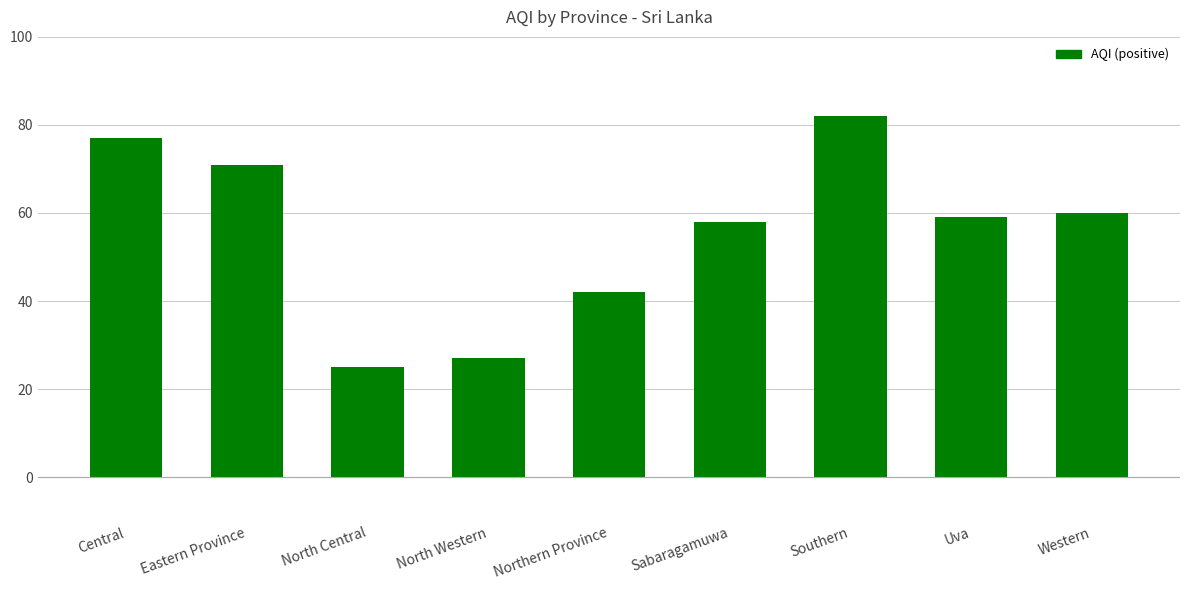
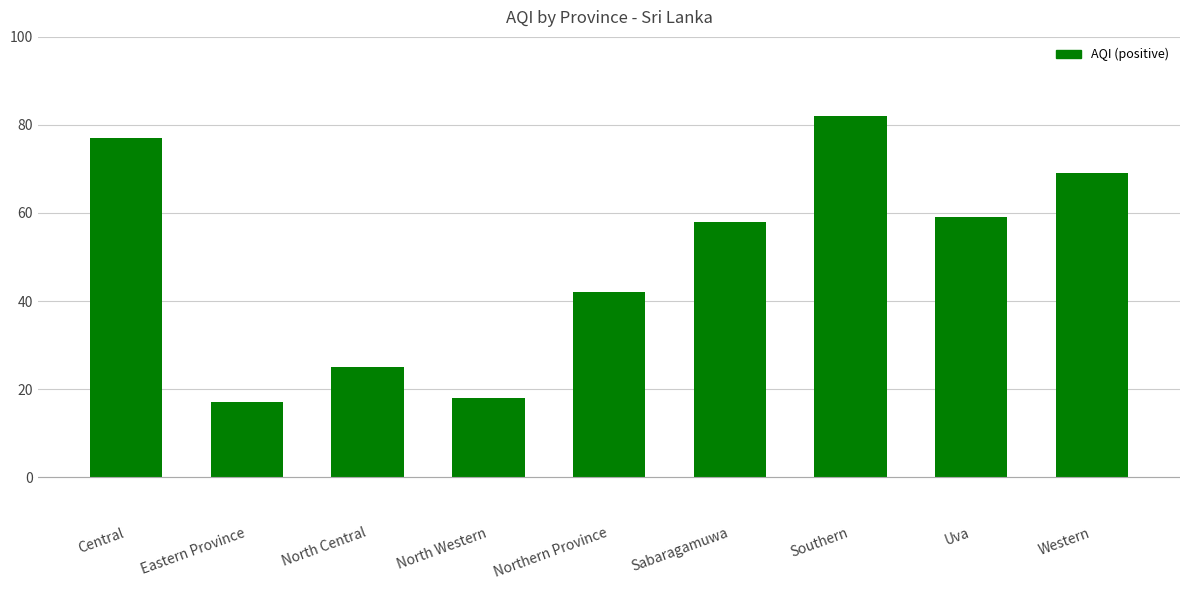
  {
    "Central": 77,
-   "Eastern Province": 71,
+   "Eastern Province": 17,
    "North Central": 25,
-   "North Western": 27,
+   "North Western": 18,
    "Northern Province": 42,
    "Sabaragamuwa": 58,
    "Southern": 82,
    "Uva": 59,
-   "Western": 60
+   "Western": 69
  }
